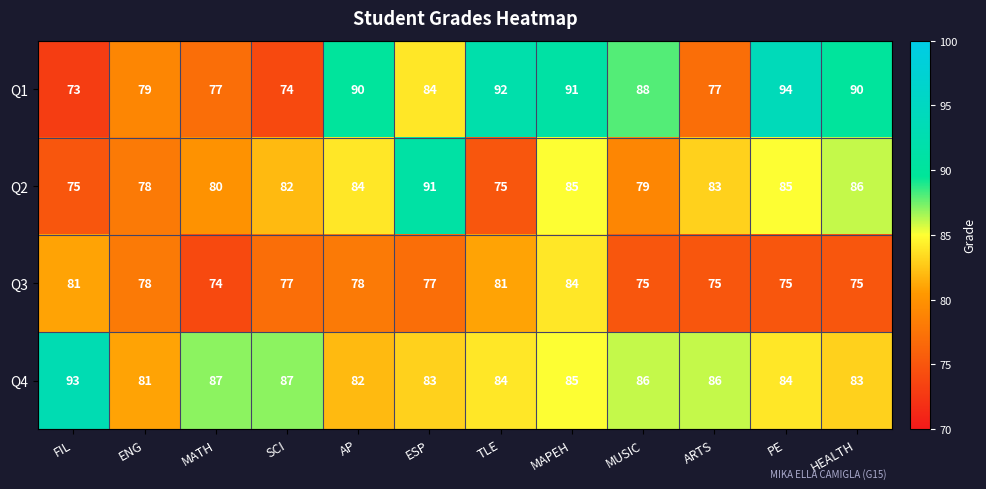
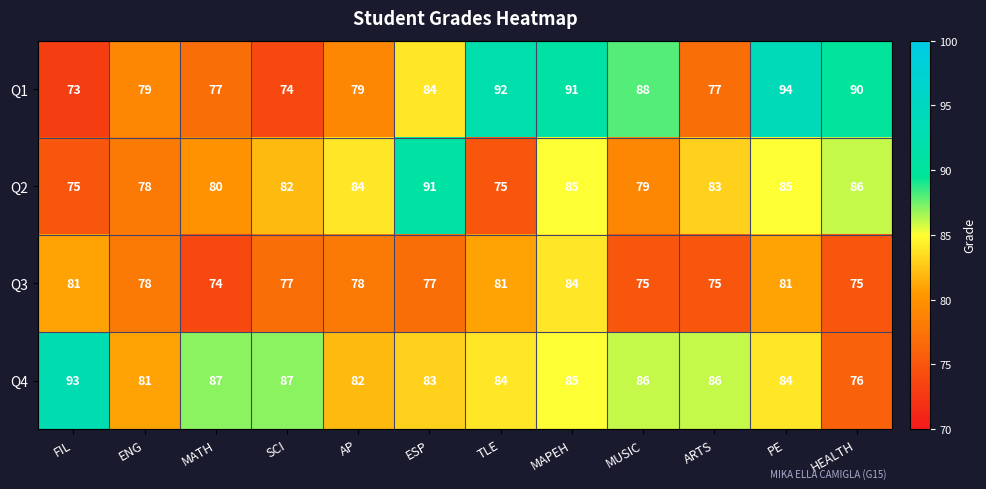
  {
    "Q1": {
      "FIL": 73,
      "ENG": 79,
      "MATH": 77,
      "SCI": 74,
-     "AP": 90,
+     "AP": 79,
      "ESP": 84,
      "TLE": 92,
      "MAPEH": 91,
      "MUSIC": 88,
      "ARTS": 77,
      "PE": 94,
      "HEALTH": 90
    },
    "Q2": {
      "FIL": 75,
      "ENG": 78,
      "MATH": 80,
      "SCI": 82,
      "AP": 84,
      "ESP": 91,
      "TLE": 75,
      "MAPEH": 85,
      "MUSIC": 79,
      "ARTS": 83,
      "PE": 85,
      "HEALTH": 86
    },
    "Q3": {
      "FIL": 81,
      "ENG": 78,
      "MATH": 74,
      "SCI": 77,
      "AP": 78,
      "ESP": 77,
      "TLE": 81,
      "MAPEH": 84,
      "MUSIC": 75,
      "ARTS": 75,
-     "PE": 75,
+     "PE": 81,
      "HEALTH": 75
    },
    "Q4": {
      "FIL": 93,
      "ENG": 81,
      "MATH": 87,
      "SCI": 87,
      "AP": 82,
      "ESP": 83,
      "TLE": 84,
      "MAPEH": 85,
      "MUSIC": 86,
      "ARTS": 86,
      "PE": 84,
-     "HEALTH": 83
+     "HEALTH": 76
    }
  }
